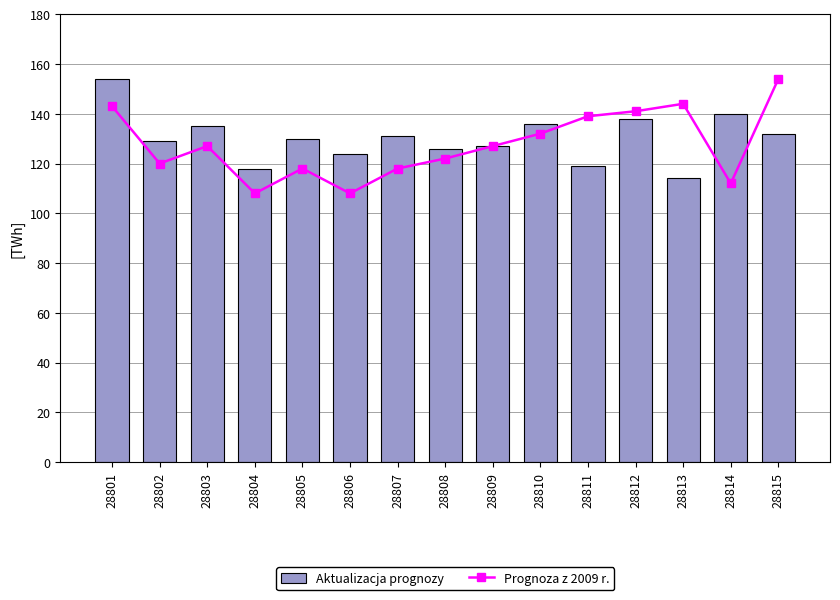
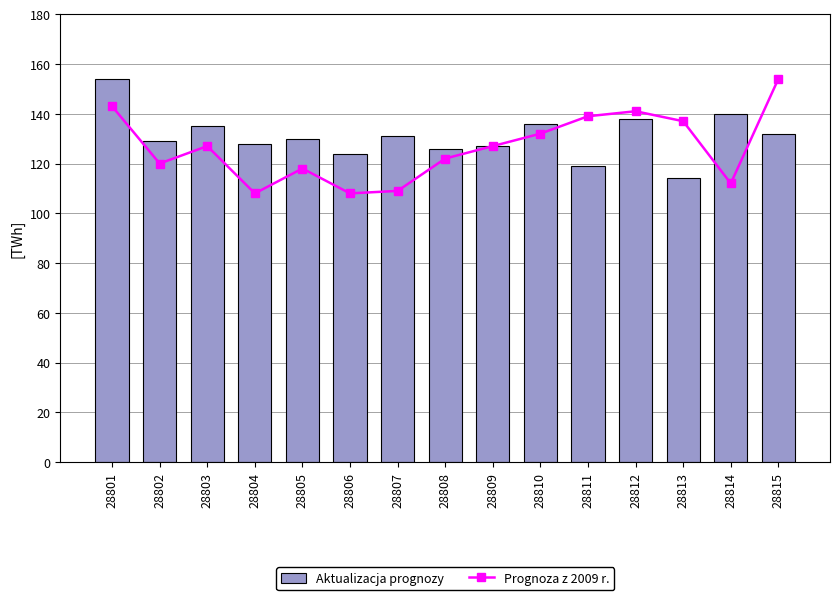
  {
    "Aktualizacja prognozy": {
      "28801": 154,
      "28802": 129,
      "28803": 135,
-     "28804": 118,
+     "28804": 128,
      "28805": 130,
      "28806": 124,
      "28807": 131,
      "28808": 126,
      "28809": 127,
      "28810": 136,
      "28811": 119,
      "28812": 138,
      "28813": 114,
      "28814": 140,
      "28815": 132
    },
    "Prognoza z 2009 r.": {
      "28801": 143,
      "28802": 120,
      "28803": 127,
      "28804": 108,
      "28805": 118,
      "28806": 108,
-     "28807": 118,
+     "28807": 109,
      "28808": 122,
      "28809": 127,
      "28810": 132,
      "28811": 139,
      "28812": 141,
-     "28813": 144,
+     "28813": 137,
      "28814": 112,
      "28815": 154
    }
  }
